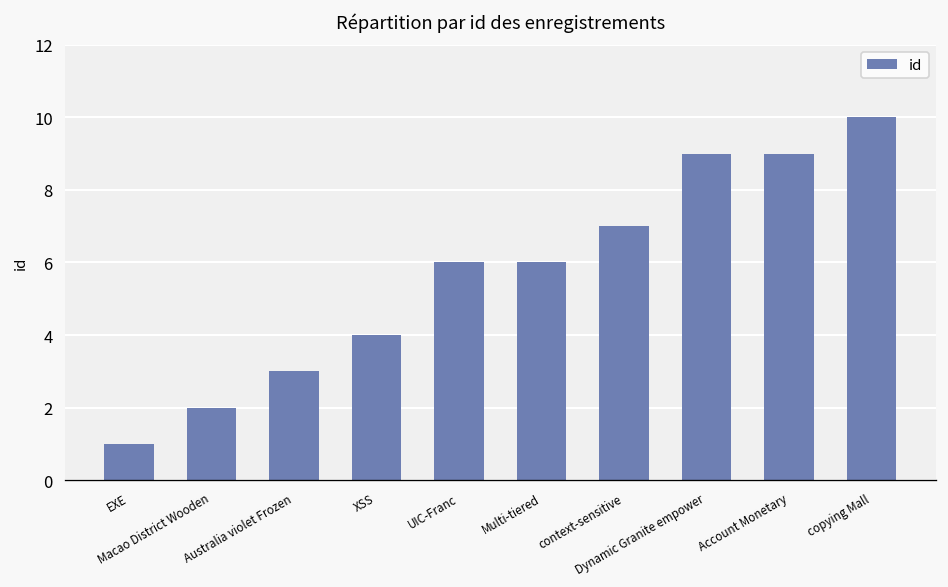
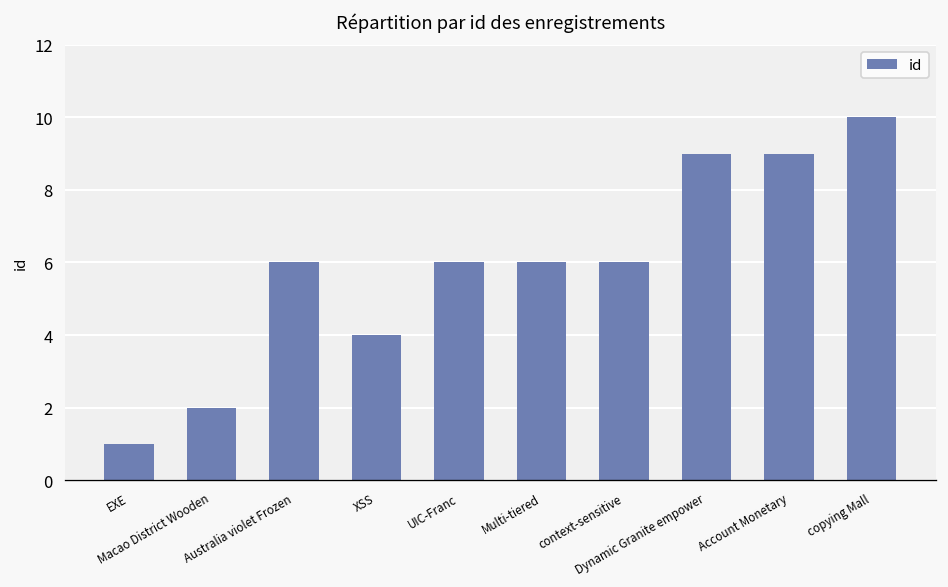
  {
    "EXE": 1,
    "Macao District Wooden": 2,
-   "Australia violet Frozen": 3,
+   "Australia violet Frozen": 6,
    "XSS": 4,
    "UIC-Franc": 6,
    "Multi-tiered": 6,
-   "context-sensitive": 7,
+   "context-sensitive": 6,
    "Dynamic Granite empower": 9,
    "Account Monetary": 9,
    "copying Mall": 10
  }
